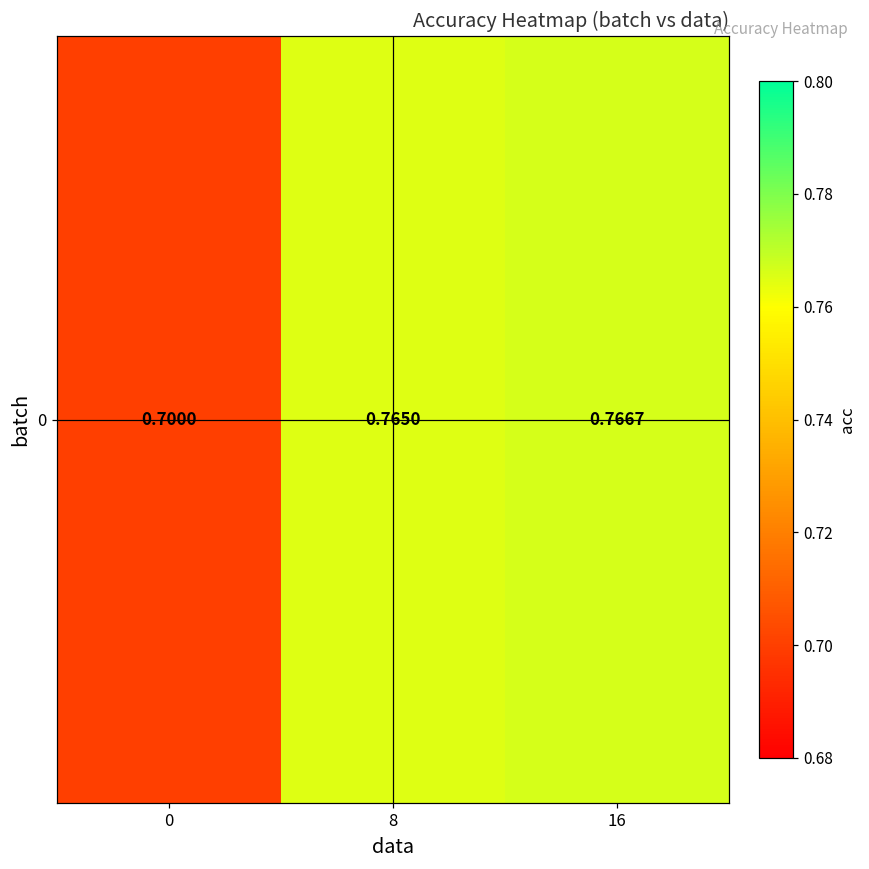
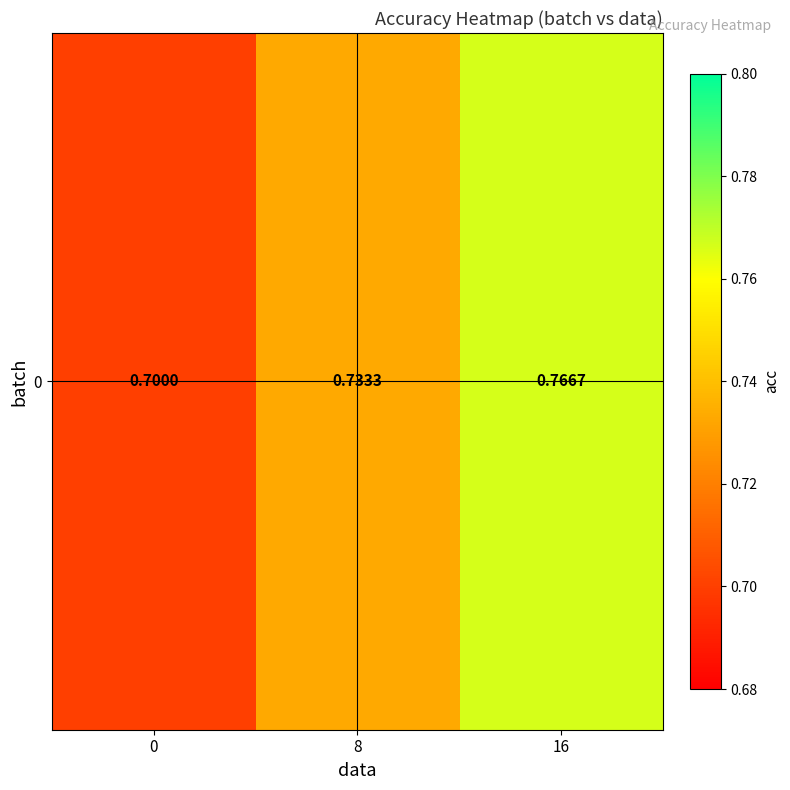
  {
    "0": {
      "0": 0.7000,
-     "8": 0.7650,
+     "8": 0.7333,
      "16": 0.7667
    }
  }
